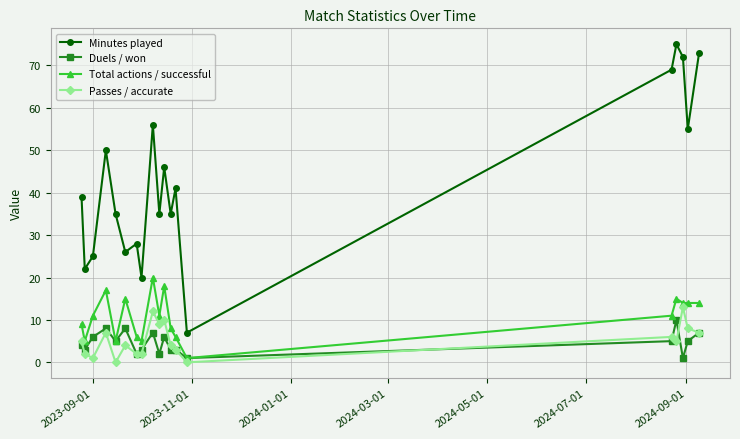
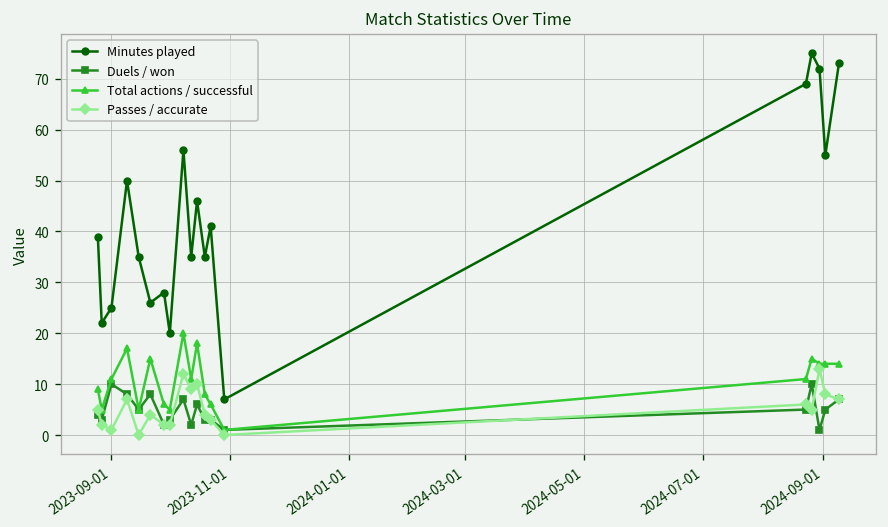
  {
    "Minutes played": {
      "2023-09-01": 25
    },
    "Duels / won": {
-     "2023-09-01": 6
+     "2023-09-01": 10
    },
    "Total actions / successful": {
      "2023-09-01": 11
    },
    "Passes / accurate": {
      "2023-09-01": 1
    }
  }
